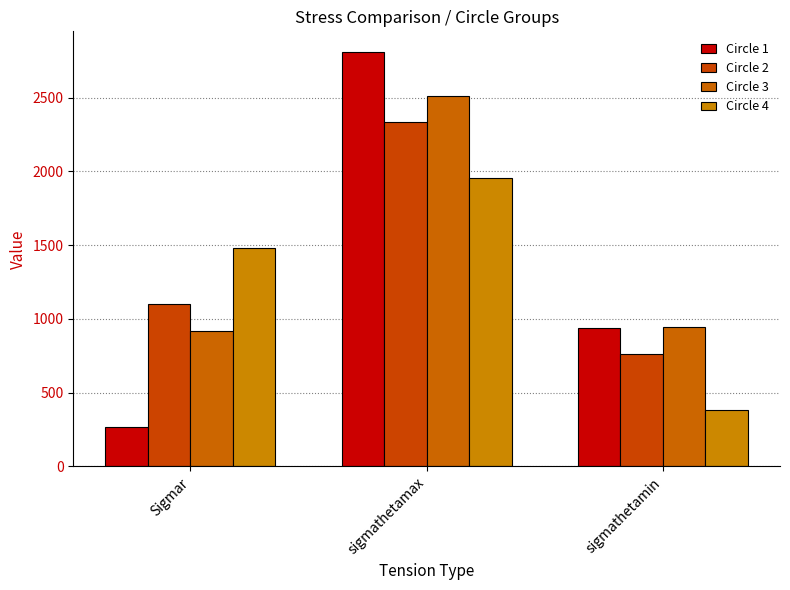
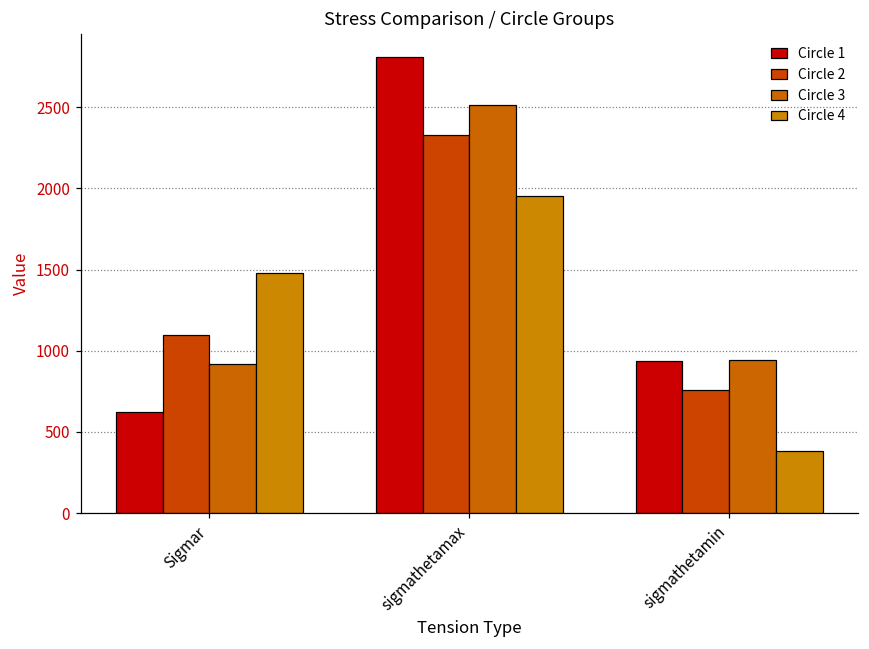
  {
    "Circle 1": {
-     "Sigmar": 270,
+     "Sigmar": 620,
      "sigmathetamax": 2810,
      "sigmathetamin": 940
    }
  }
